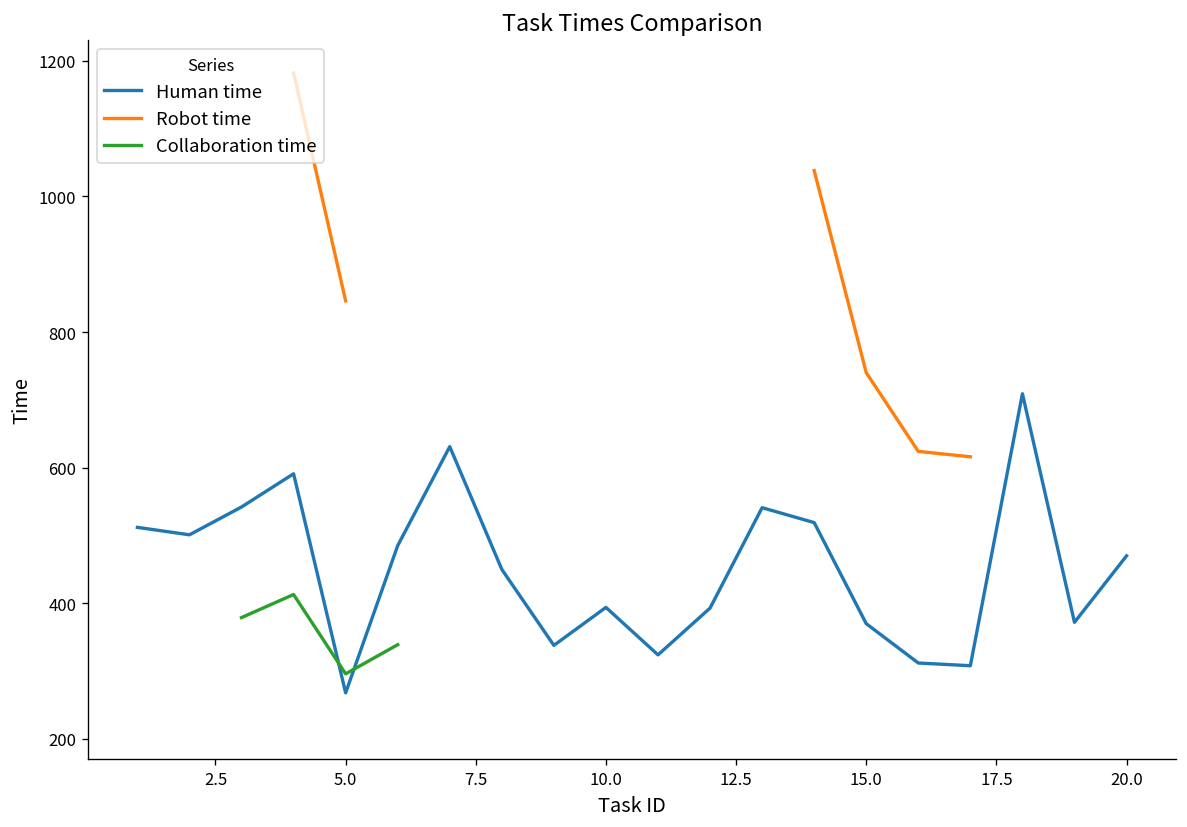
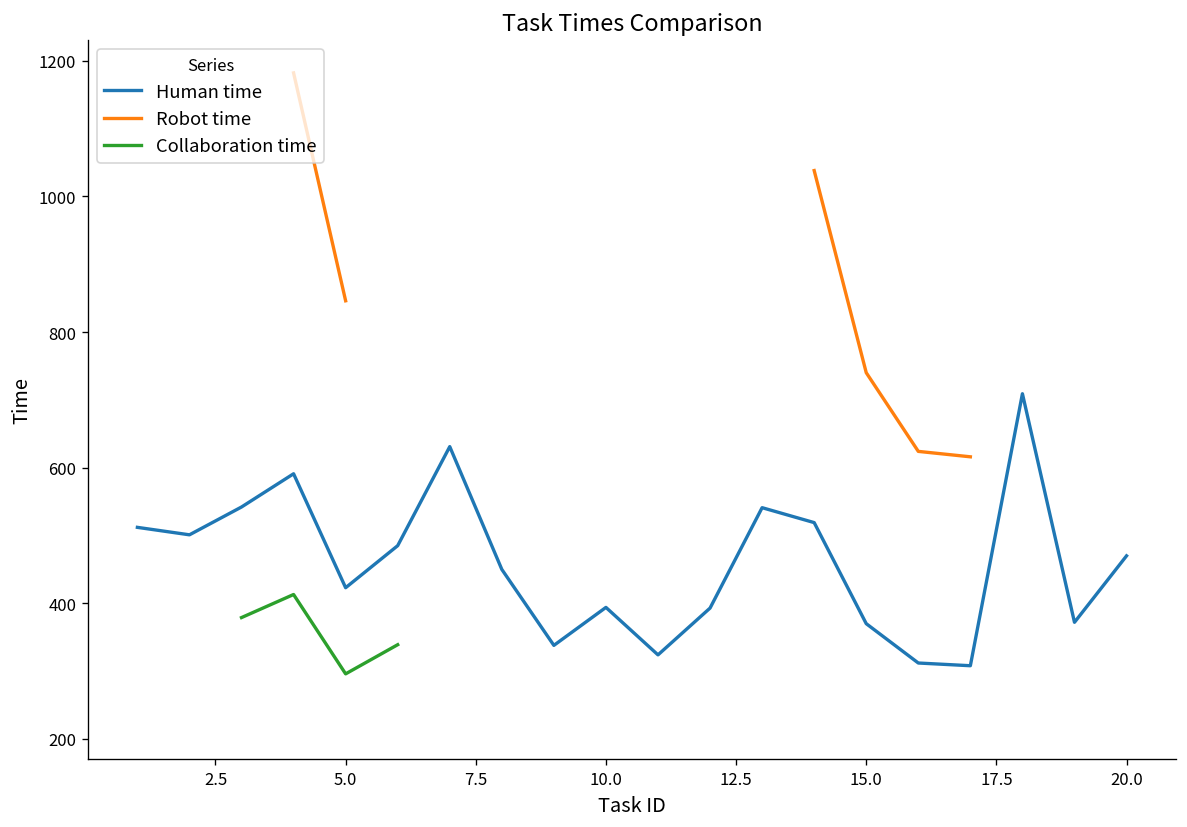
  {
    "Human time": {
-     "5.0": 270,
+     "5.0": 420,
      "10.0": 390,
      "15.0": 370,
      "20.0": 470
    },
    "Robot time": {
      "5.0": 850,
      "15.0": 740,
      "20.0": 1060
    },
    "Collaboration time": {
      "5.0": 300,
      "20.0": 370
    }
  }
